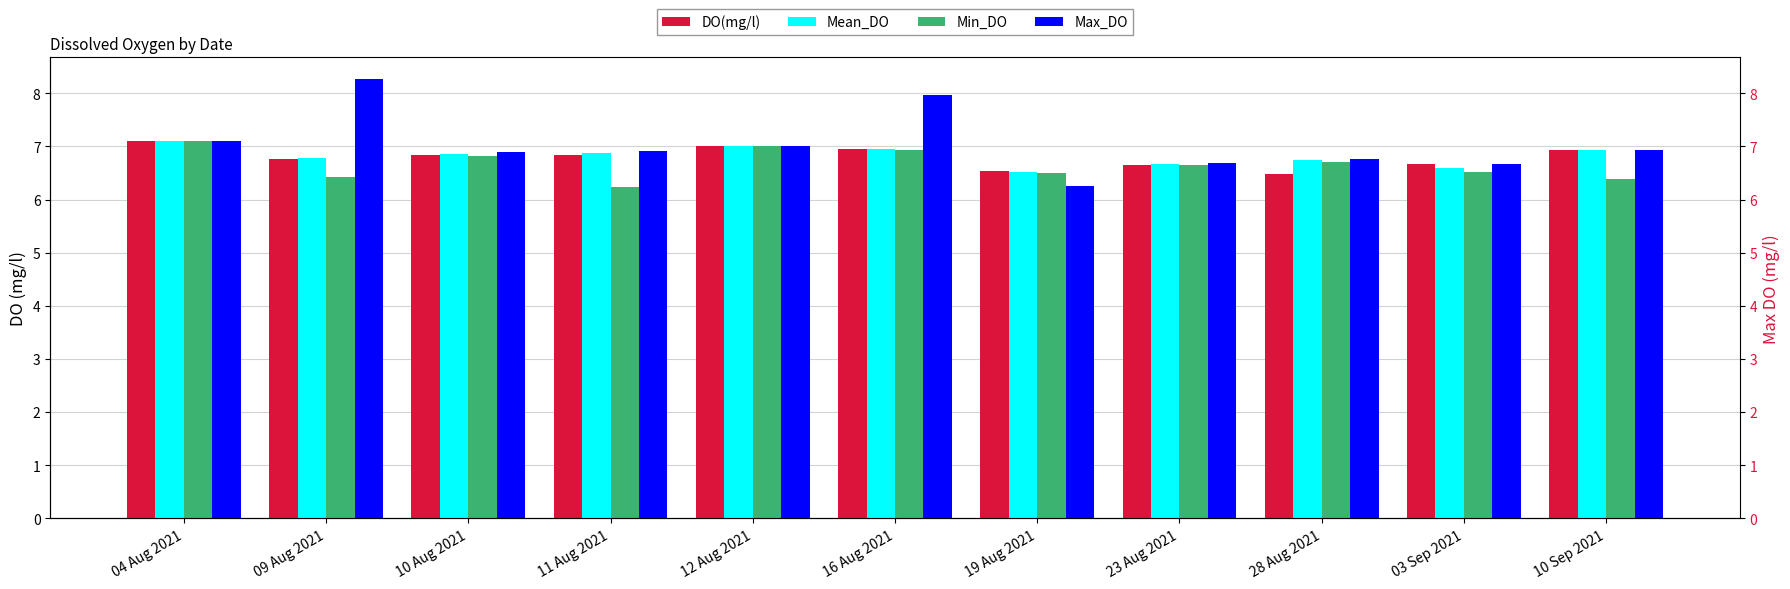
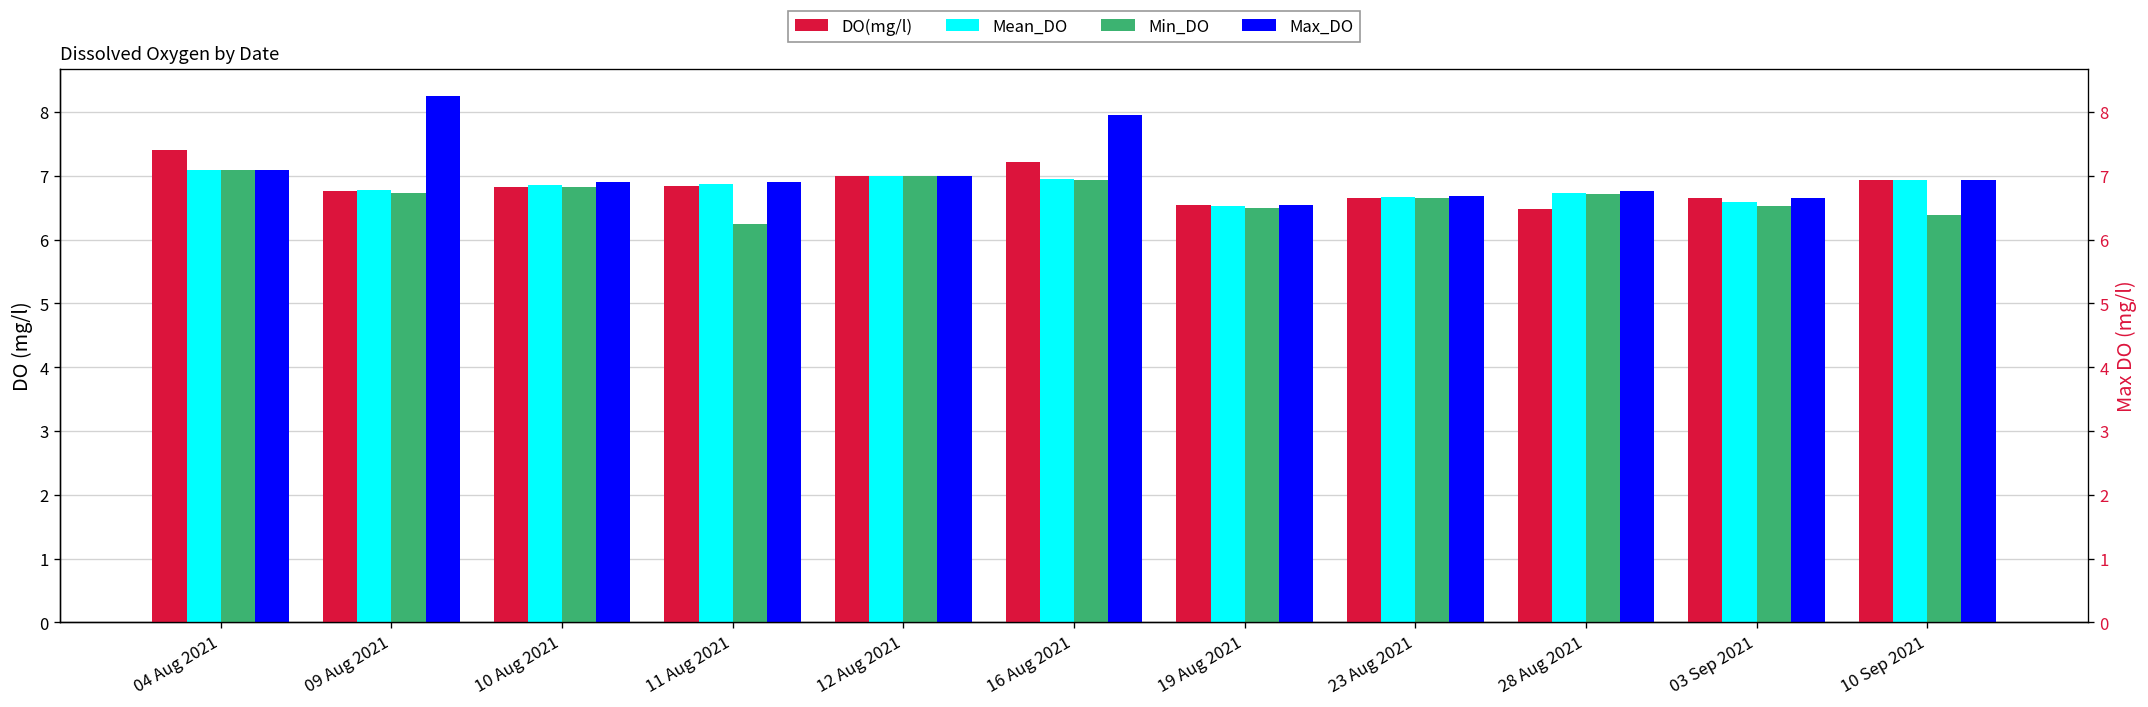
  {
    "DO(mg/l)": {
-     "04 Aug 2021": 7.1,
+     "04 Aug 2021": 7.4,
      "09 Aug 2021": 6.8,
      "10 Aug 2021": 6.8,
      "11 Aug 2021": 6.8,
      "12 Aug 2021": 7.0,
-     "16 Aug 2021": 7.0,
+     "16 Aug 2021": 7.2,
      "19 Aug 2021": 6.5,
      "23 Aug 2021": 6.7,
      "28 Aug 2021": 6.5,
      "03 Sep 2021": 6.7,
      "10 Sep 2021": 6.9
    },
    "Mean_DO": {
      "04 Aug 2021": 7.1,
      "09 Aug 2021": 6.8,
      "10 Aug 2021": 6.9,
      "11 Aug 2021": 6.9,
      "12 Aug 2021": 7.0,
      "16 Aug 2021": 7.0,
      "19 Aug 2021": 6.5,
      "23 Aug 2021": 6.7,
      "28 Aug 2021": 6.7,
      "03 Sep 2021": 6.6,
      "10 Sep 2021": 6.9
    },
    "Min_DO": {
      "04 Aug 2021": 7.1,
-     "09 Aug 2021": 6.4,
+     "09 Aug 2021": 6.7,
      "10 Aug 2021": 6.8,
      "11 Aug 2021": 6.2,
      "12 Aug 2021": 7.0,
      "16 Aug 2021": 6.9,
      "19 Aug 2021": 6.5,
      "23 Aug 2021": 6.7,
      "28 Aug 2021": 6.7,
      "03 Sep 2021": 6.5,
      "10 Sep 2021": 6.4
    },
    "Max_DO": {
      "04 Aug 2021": 7.1,
      "09 Aug 2021": 8.3,
      "10 Aug 2021": 6.9,
      "11 Aug 2021": 6.9,
      "12 Aug 2021": 7.0,
      "16 Aug 2021": 8.0,
-     "19 Aug 2021": 6.3,
+     "19 Aug 2021": 6.5,
      "23 Aug 2021": 6.7,
      "28 Aug 2021": 6.8,
      "03 Sep 2021": 6.7,
      "10 Sep 2021": 6.9
    }
  }
